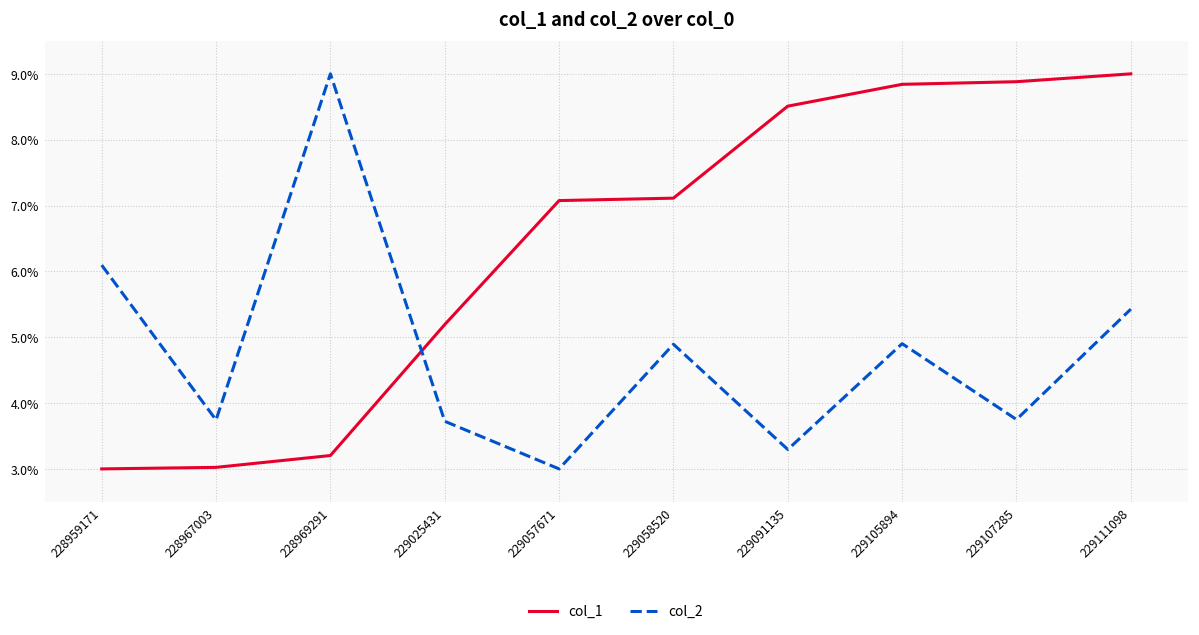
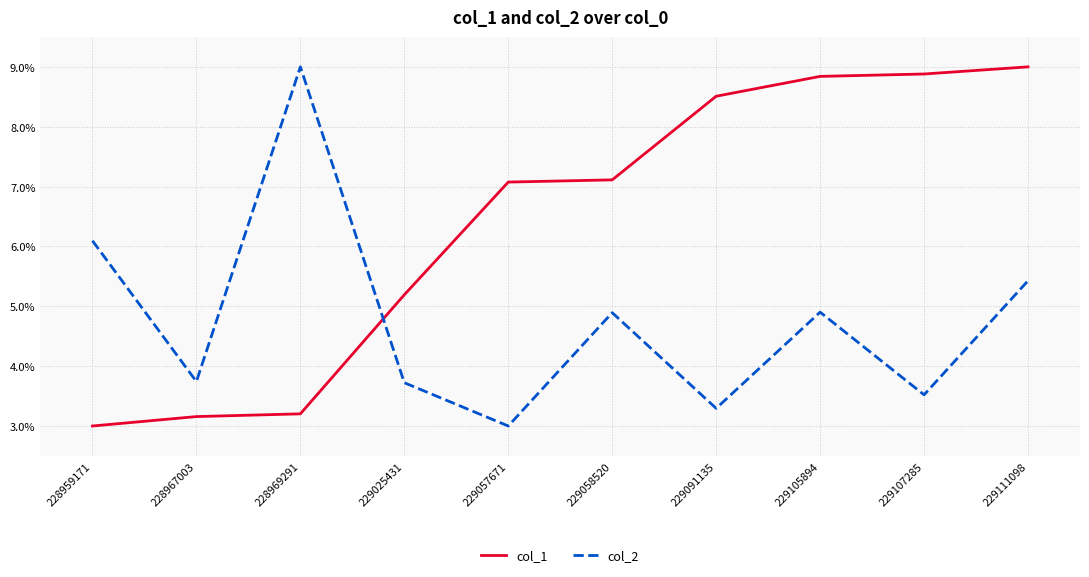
  {
    "col_1": {
      "228959171": "3.0%",
-     "228967003": "3.0%",
+     "228967003": "3.2%",
      "228969291": "3.2%",
      "229025431": "5.2%",
      "229057671": "7.1%",
      "229058520": "7.1%",
      "229091135": "8.5%",
      "229105894": "8.8%",
      "229107285": "8.9%",
      "229111098": "9.0%"
    },
    "col_2": {
      "228959171": "6.1%",
      "228967003": "3.7%",
      "228969291": "9.0%",
      "229025431": "3.7%",
      "229057671": "3.0%",
      "229058520": "4.9%",
      "229091135": "3.3%",
      "229105894": "4.9%",
-     "229107285": "3.8%",
+     "229107285": "3.5%",
      "229111098": "5.4%"
    }
  }
